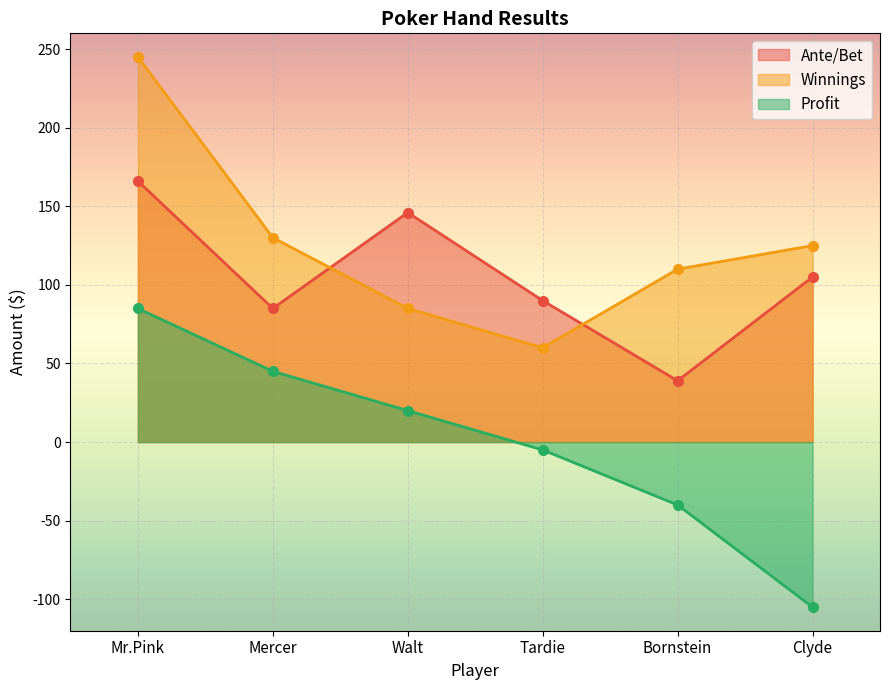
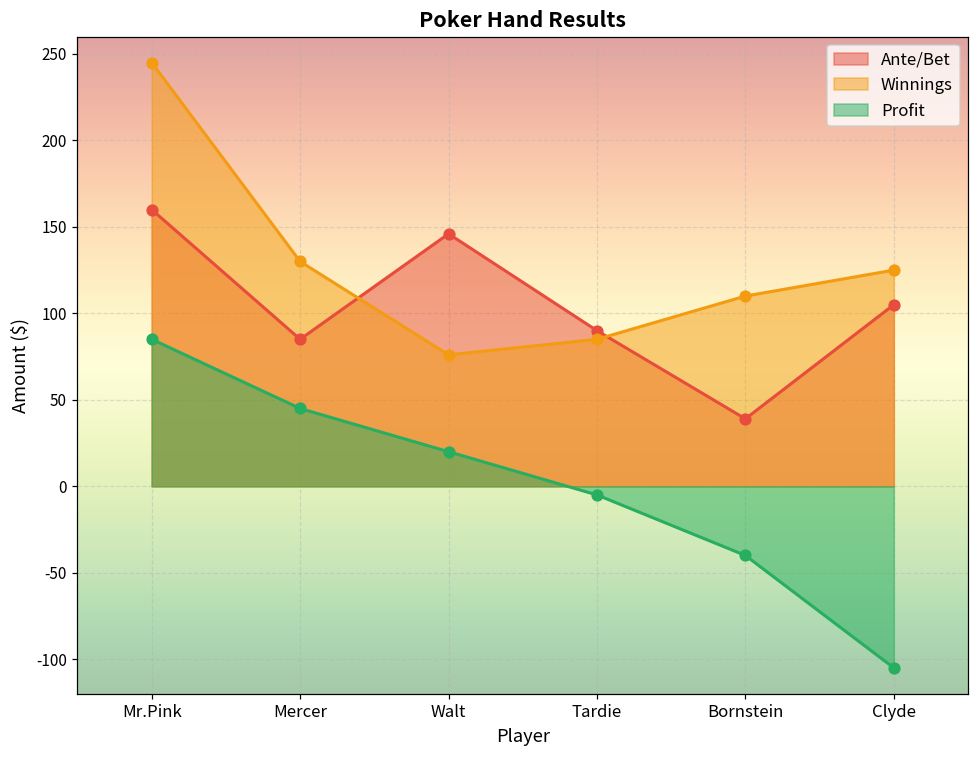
  {
    "Ante/Bet": {
-     "Mr.Pink": 166,
+     "Mr.Pink": 160,
      "Mercer": 85,
      "Walt": 146,
      "Tardie": 90,
      "Bornstein": 39,
      "Clyde": 105
    },
    "Winnings": {
      "Mr.Pink": 245,
      "Mercer": 130,
-     "Walt": 85,
-     "Tardie": 60,
+     "Walt": 76,
+     "Tardie": 85,
      "Bornstein": 110,
      "Clyde": 125
    }
  }
